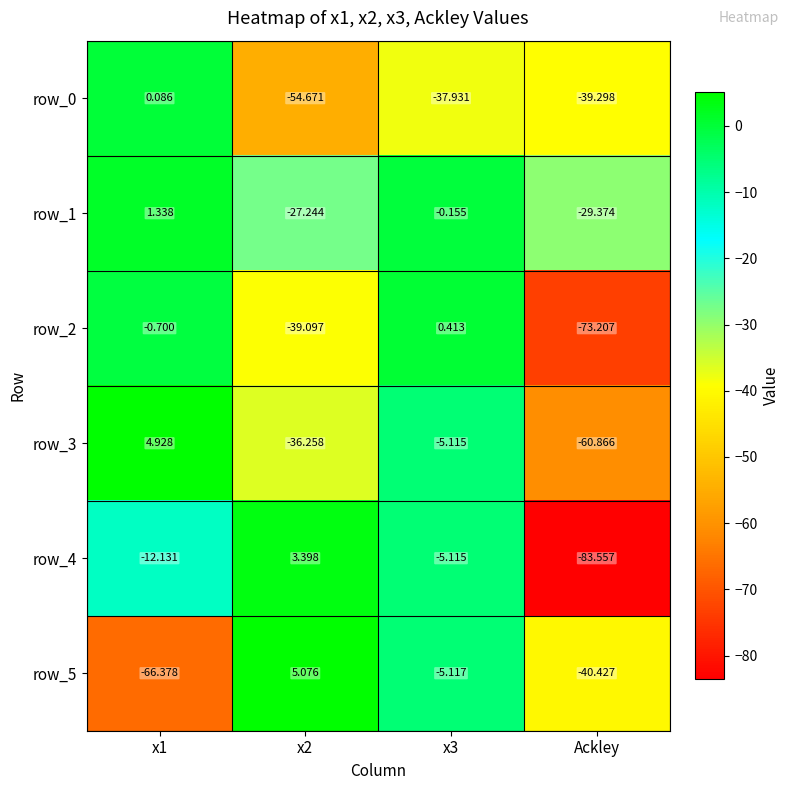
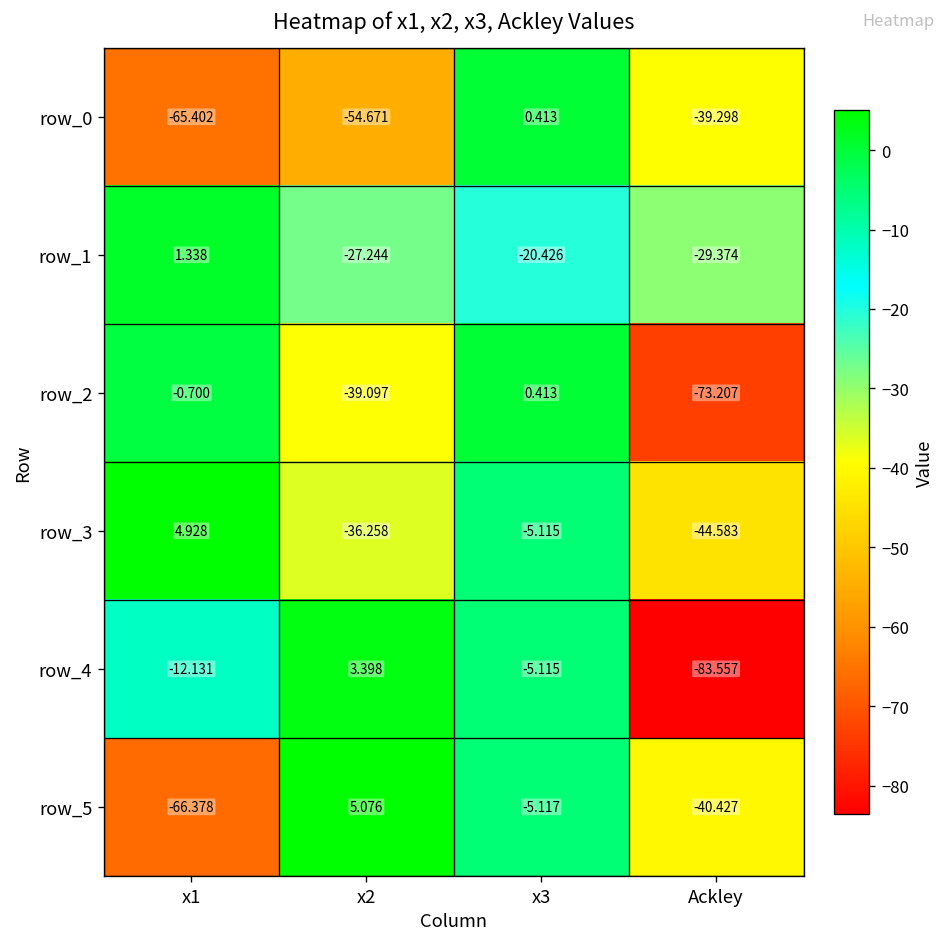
  {
    "row_0": {
-     "x1": 0.086,
-     "x3": -37.931
+     "x1": -65.402,
+     "x3": 0.413
    },
    "row_1": {
-     "x3": -0.155
+     "x3": -20.426
    },
    "row_3": {
-     "Ackley": -60.866
+     "Ackley": -44.583
    }
  }
